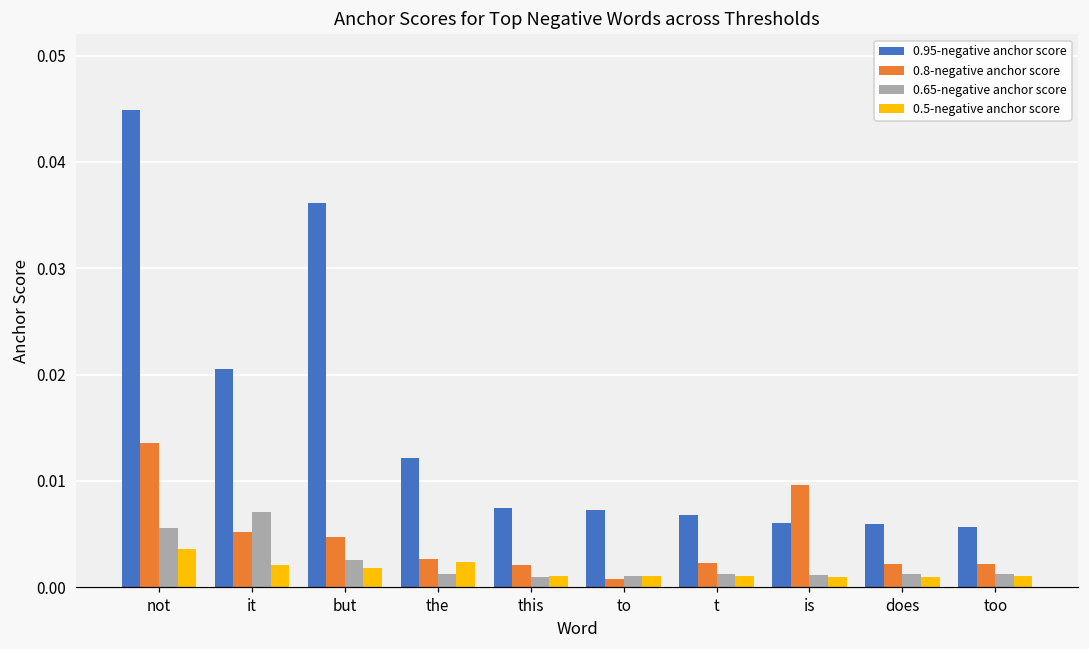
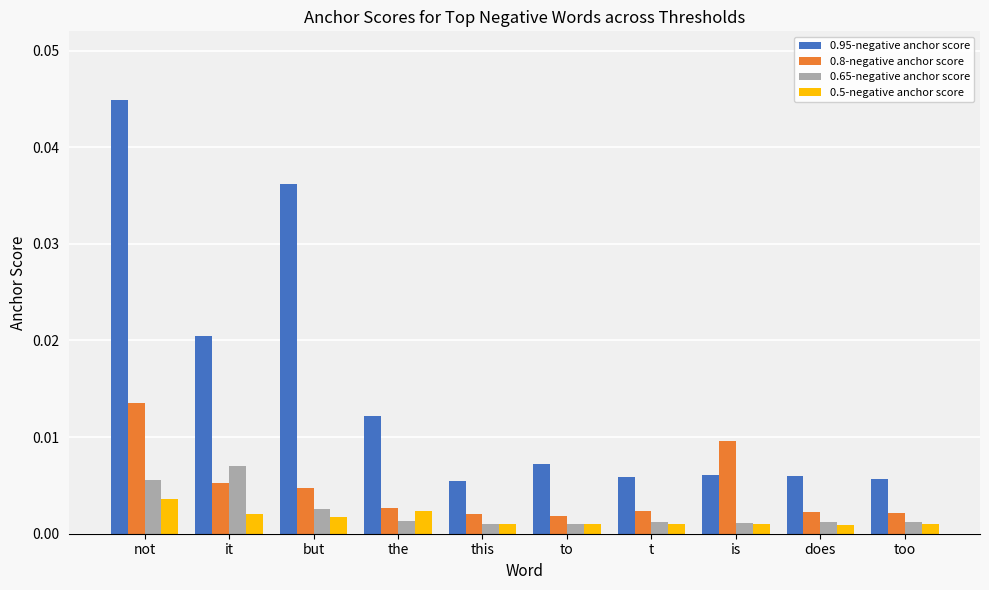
  {
    "0.95-negative anchor score": {
      "not": 0.045,
      "it": 0.020,
      "but": 0.036,
      "the": 0.012,
-     "this": 0.007,
+     "this": 0.005,
      "to": 0.007,
-     "t": 0.007,
+     "t": 0.006,
      "is": 0.006,
      "does": 0.006,
      "too": 0.006
    },
    "0.8-negative anchor score": {
      "not": 0.014,
      "it": 0.005,
      "but": 0.005,
      "the": 0.003,
      "this": 0.002,
-     "to": 0.001,
+     "to": 0.002,
      "t": 0.002,
      "is": 0.010,
      "does": 0.002,
      "too": 0.002
    },
    "0.65-negative anchor score": {
      "not": 0.006,
      "it": 0.007,
      "but": 0.003,
      "the": 0.001,
      "this": 0.001,
      "to": 0.001,
      "t": 0.001,
      "is": 0.001,
      "does": 0.001,
      "too": 0.001
    },
    "0.5-negative anchor score": {
      "not": 0.004,
      "it": 0.002,
      "but": 0.002,
      "the": 0.002,
      "this": 0.001,
      "to": 0.001,
      "t": 0.001,
      "is": 0.001,
      "does": 0.001,
      "too": 0.001
    }
  }
